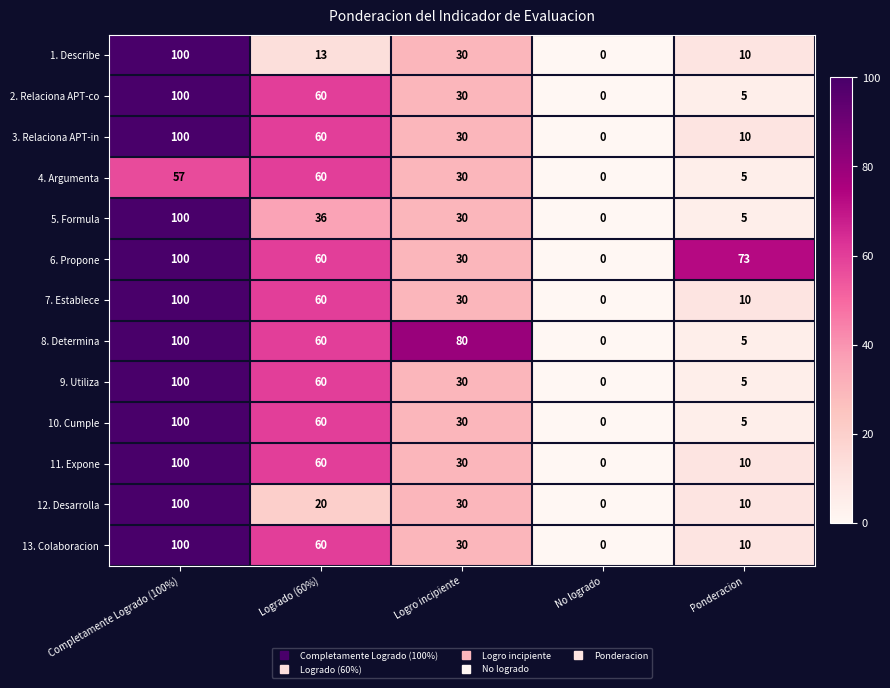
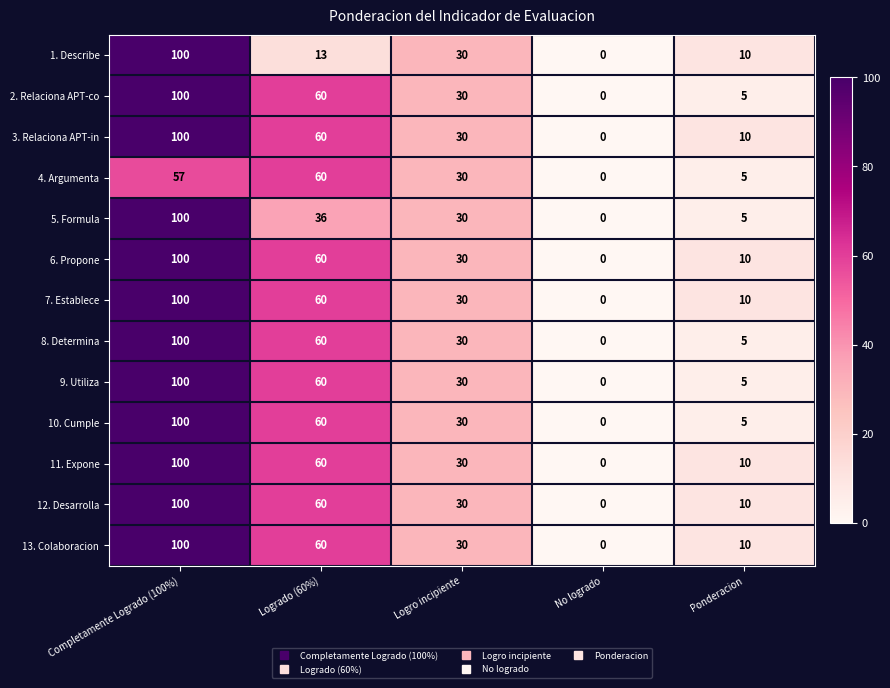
  {
    "1. Describe": {
      "Completamente Logrado (100%)": 100,
      "Logrado (60%)": 13,
      "Logro incipiente": 30,
      "No logrado": 0,
      "Ponderacion": 10
    },
    "2. Relaciona APT-co": {
      "Completamente Logrado (100%)": 100,
      "Logrado (60%)": 60,
      "Logro incipiente": 30,
      "No logrado": 0,
      "Ponderacion": 5
    },
    "3. Relaciona APT-in": {
      "Completamente Logrado (100%)": 100,
      "Logrado (60%)": 60,
      "Logro incipiente": 30,
      "No logrado": 0,
      "Ponderacion": 10
    },
    "4. Argumenta": {
      "Completamente Logrado (100%)": 57,
      "Logrado (60%)": 60,
      "Logro incipiente": 30,
      "No logrado": 0,
      "Ponderacion": 5
    },
    "5. Formula": {
      "Completamente Logrado (100%)": 100,
      "Logrado (60%)": 36,
      "Logro incipiente": 30,
      "No logrado": 0,
      "Ponderacion": 5
    },
    "6. Propone": {
      "Completamente Logrado (100%)": 100,
      "Logrado (60%)": 60,
      "Logro incipiente": 30,
      "No logrado": 0,
-     "Ponderacion": 73
+     "Ponderacion": 10
    },
    "7. Establece": {
      "Completamente Logrado (100%)": 100,
      "Logrado (60%)": 60,
      "Logro incipiente": 30,
      "No logrado": 0,
      "Ponderacion": 10
    },
    "8. Determina": {
      "Completamente Logrado (100%)": 100,
      "Logrado (60%)": 60,
-     "Logro incipiente": 80,
+     "Logro incipiente": 30,
      "No logrado": 0,
      "Ponderacion": 5
    },
    "9. Utiliza": {
      "Completamente Logrado (100%)": 100,
      "Logrado (60%)": 60,
      "Logro incipiente": 30,
      "No logrado": 0,
      "Ponderacion": 5
    },
    "10. Cumple": {
      "Completamente Logrado (100%)": 100,
      "Logrado (60%)": 60,
      "Logro incipiente": 30,
      "No logrado": 0,
      "Ponderacion": 5
    },
    "11. Expone": {
      "Completamente Logrado (100%)": 100,
      "Logrado (60%)": 60,
      "Logro incipiente": 30,
      "No logrado": 0,
      "Ponderacion": 10
    },
    "12. Desarrolla": {
      "Completamente Logrado (100%)": 100,
-     "Logrado (60%)": 20,
+     "Logrado (60%)": 60,
      "Logro incipiente": 30,
      "No logrado": 0,
      "Ponderacion": 10
    },
    "13. Colaboracion": {
      "Completamente Logrado (100%)": 100,
      "Logrado (60%)": 60,
      "Logro incipiente": 30,
      "No logrado": 0,
      "Ponderacion": 10
    }
  }
